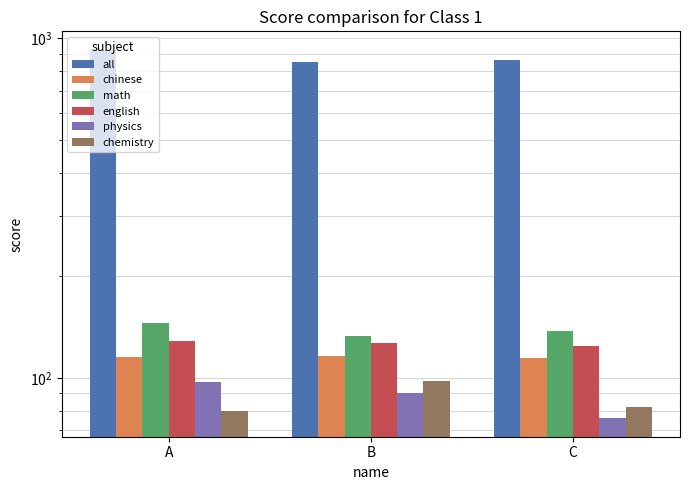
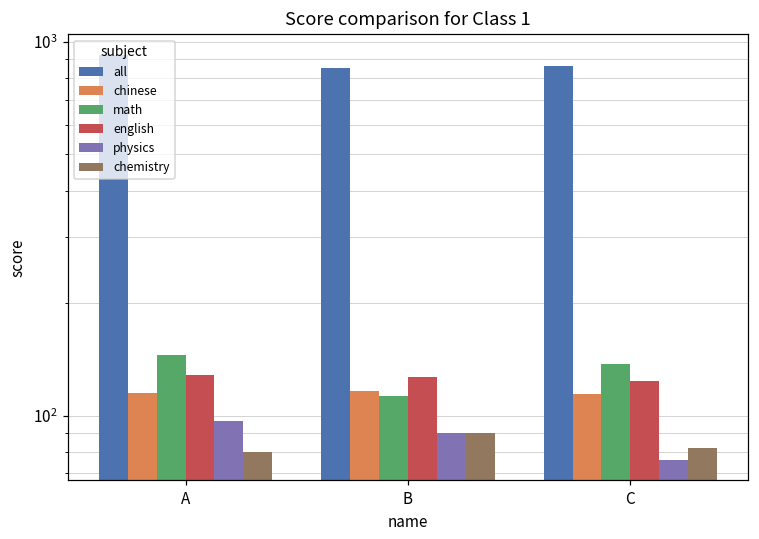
  {
    "math": {
      "A": 145,
-     "B": 133,
+     "B": 113,
      "C": 137
    },
    "chemistry": {
      "A": 80,
-     "B": 98,
+     "B": 90,
      "C": 82
    }
  }
